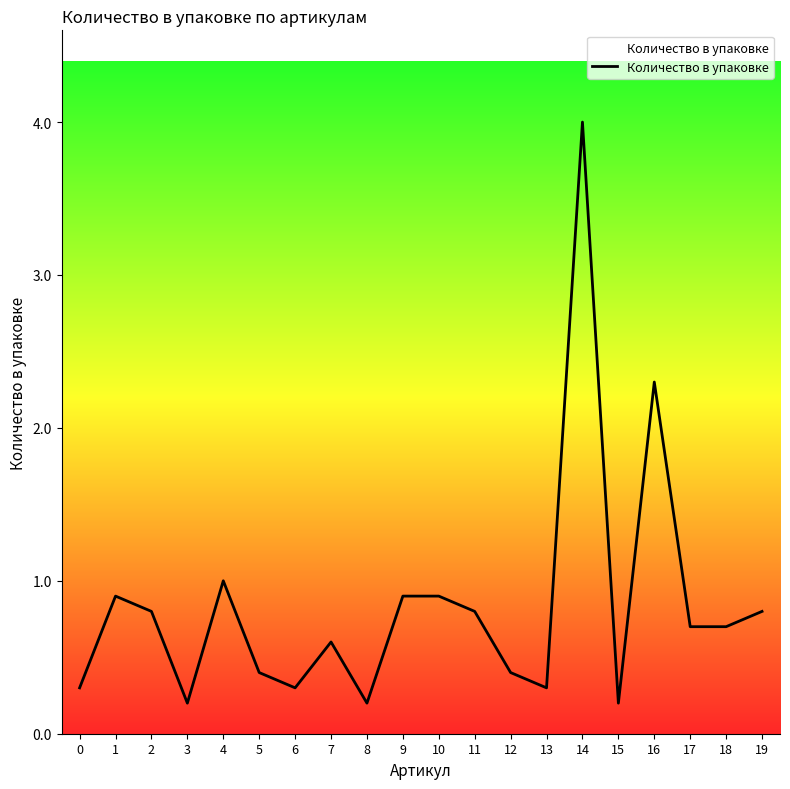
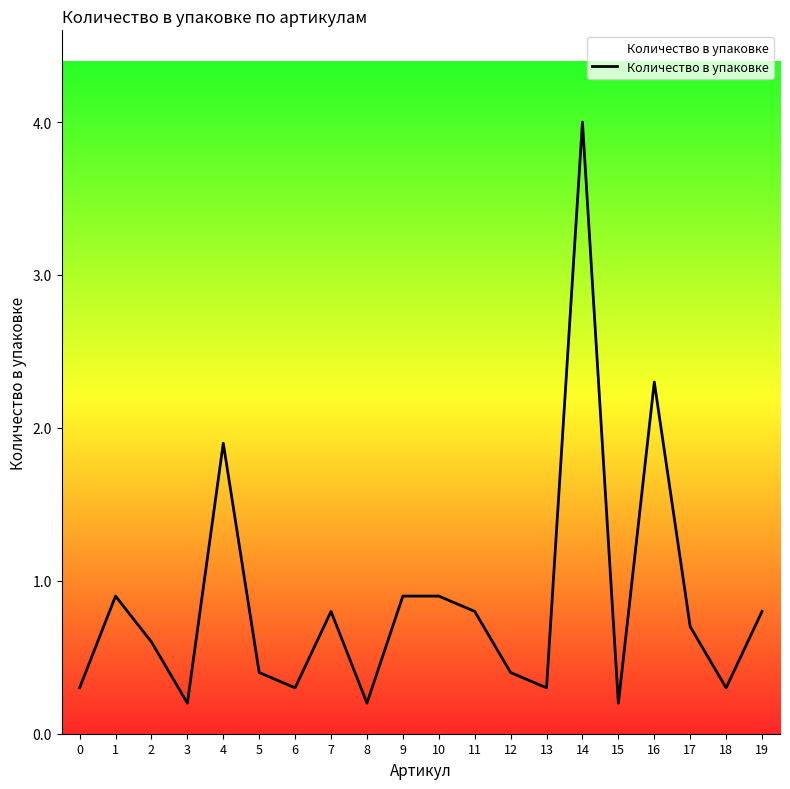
  {
    "0": 0.3,
    "1": 0.9,
-   "2": 0.8,
+   "2": 0.6,
    "3": 0.2,
-   "4": 1.0,
+   "4": 1.9,
    "5": 0.4,
    "6": 0.3,
-   "7": 0.6,
+   "7": 0.8,
    "8": 0.2,
    "9": 0.9,
    "10": 0.9,
    "11": 0.8,
    "12": 0.4,
    "13": 0.3,
    "14": 4.0,
    "15": 0.2,
    "16": 2.3,
    "17": 0.7,
-   "18": 0.7,
+   "18": 0.3,
    "19": 0.8
  }
